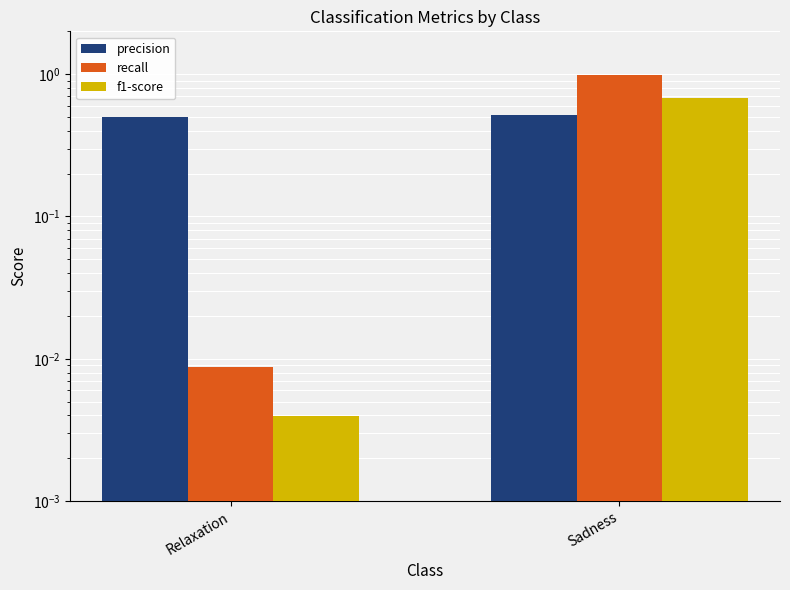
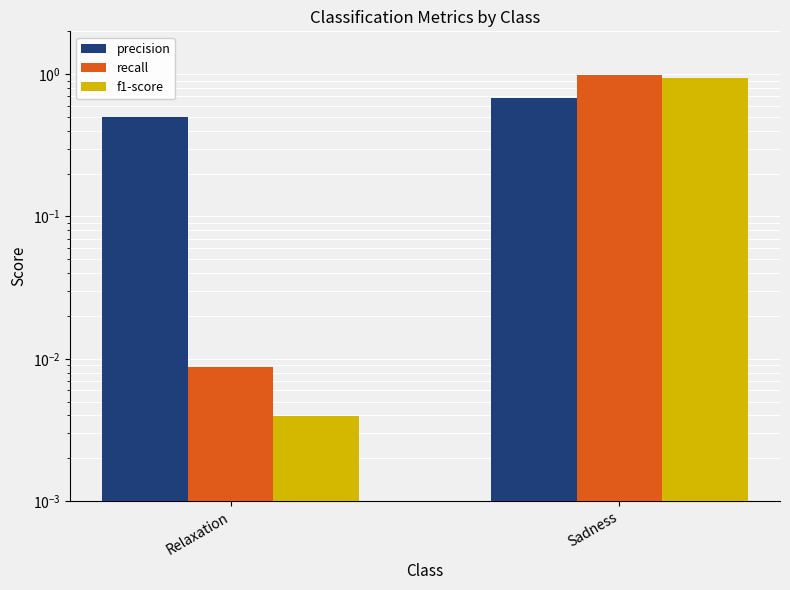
  {
    "precision": {
      "Relaxation": 0.50,
-     "Sadness": 0.51
+     "Sadness": 0.7
    },
    "recall": {
      "Relaxation": 0.009,
      "Sadness": 1.0
    },
    "f1-score": {
      "Relaxation": 0.0040,
-     "Sadness": 0.7
+     "Sadness": 0.9
    }
  }
